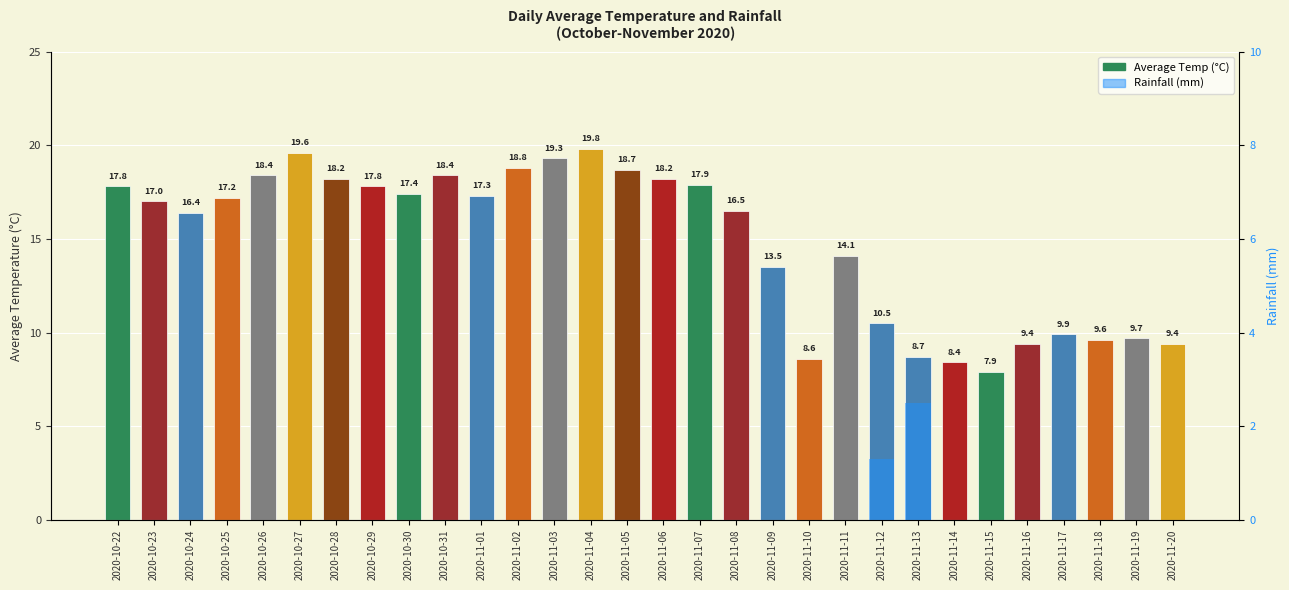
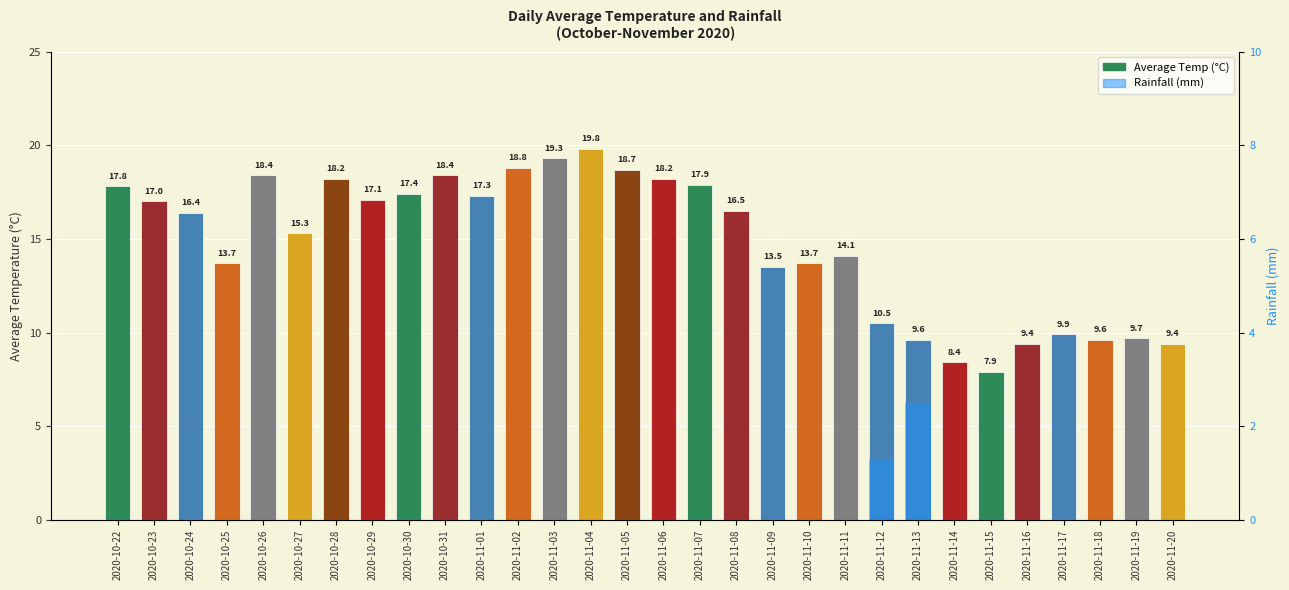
  {
    "Average Temp (°C)": {
      "2020-10-22": 17.8,
      "2020-10-23": 17.0,
      "2020-10-24": 16.4,
-     "2020-10-25": 17.2,
+     "2020-10-25": 13.7,
      "2020-10-26": 18.4,
-     "2020-10-27": 19.6,
+     "2020-10-27": 15.3,
      "2020-10-28": 18.2,
-     "2020-10-29": 17.8,
+     "2020-10-29": 17.1,
      "2020-10-30": 17.4,
      "2020-10-31": 18.4,
      "2020-11-01": 17.3,
      "2020-11-02": 18.8,
      "2020-11-03": 19.3,
      "2020-11-04": 19.8,
      "2020-11-05": 18.7,
      "2020-11-06": 18.2,
      "2020-11-07": 17.9,
      "2020-11-08": 16.5,
      "2020-11-09": 13.5,
-     "2020-11-10": 8.6,
+     "2020-11-10": 13.7,
      "2020-11-11": 14.1,
      "2020-11-12": 10.5,
-     "2020-11-13": 8.7,
+     "2020-11-13": 9.6,
      "2020-11-14": 8.4,
      "2020-11-15": 7.9,
      "2020-11-16": 9.4,
      "2020-11-17": 9.9,
      "2020-11-18": 9.6,
      "2020-11-19": 9.7,
      "2020-11-20": 9.4
    }
  }
